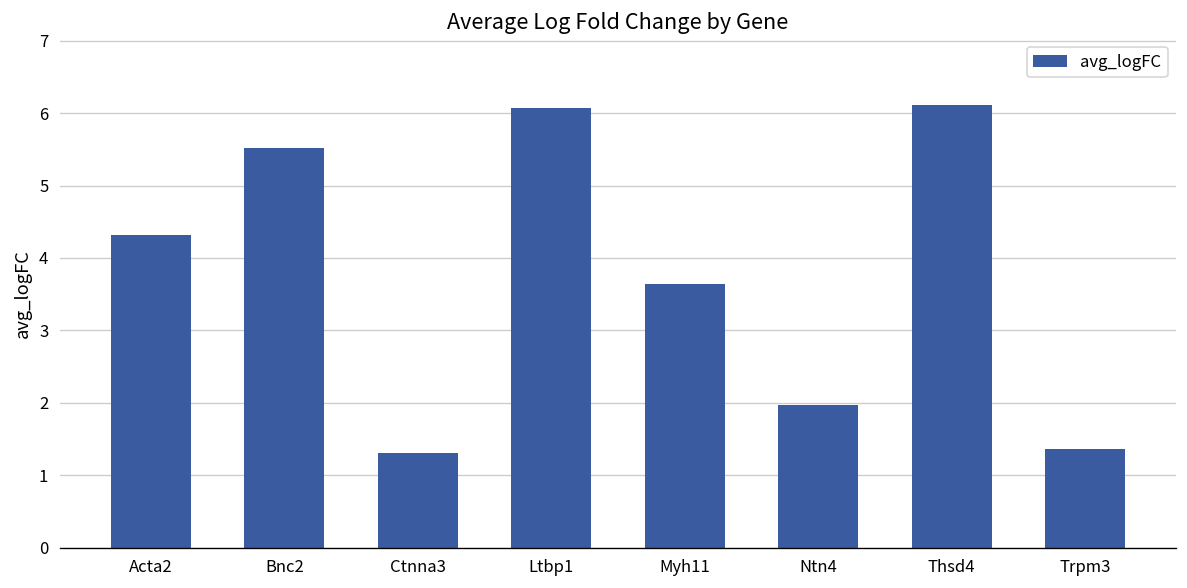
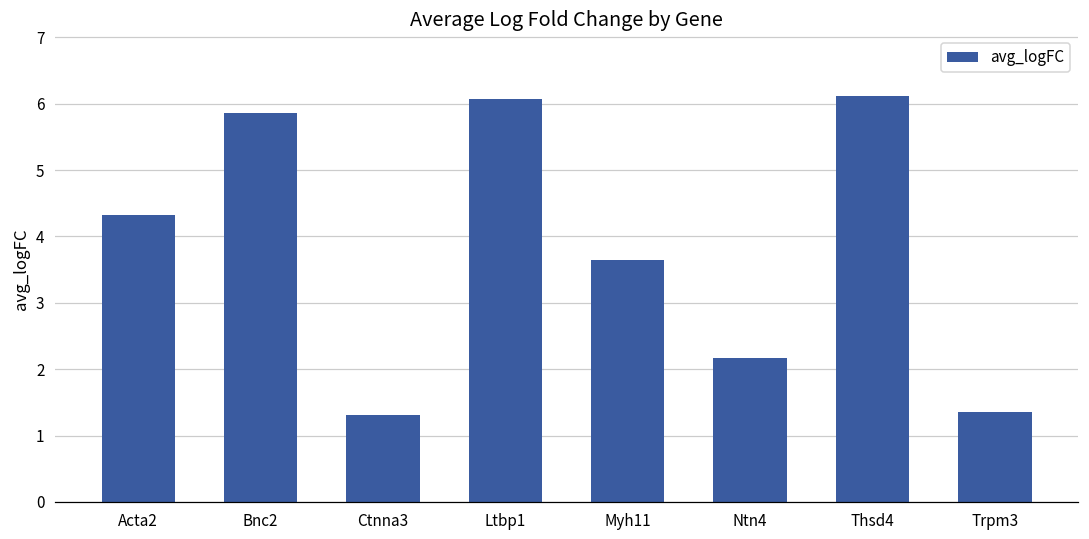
  {
    "Acta2": 4.3,
-   "Bnc2": 5.5,
+   "Bnc2": 5.9,
    "Ctnna3": 1.3,
    "Ltbp1": 6.1,
    "Myh11": 3.6,
-   "Ntn4": 2.0,
+   "Ntn4": 2.2,
    "Thsd4": 6.1,
    "Trpm3": 1.4
  }
